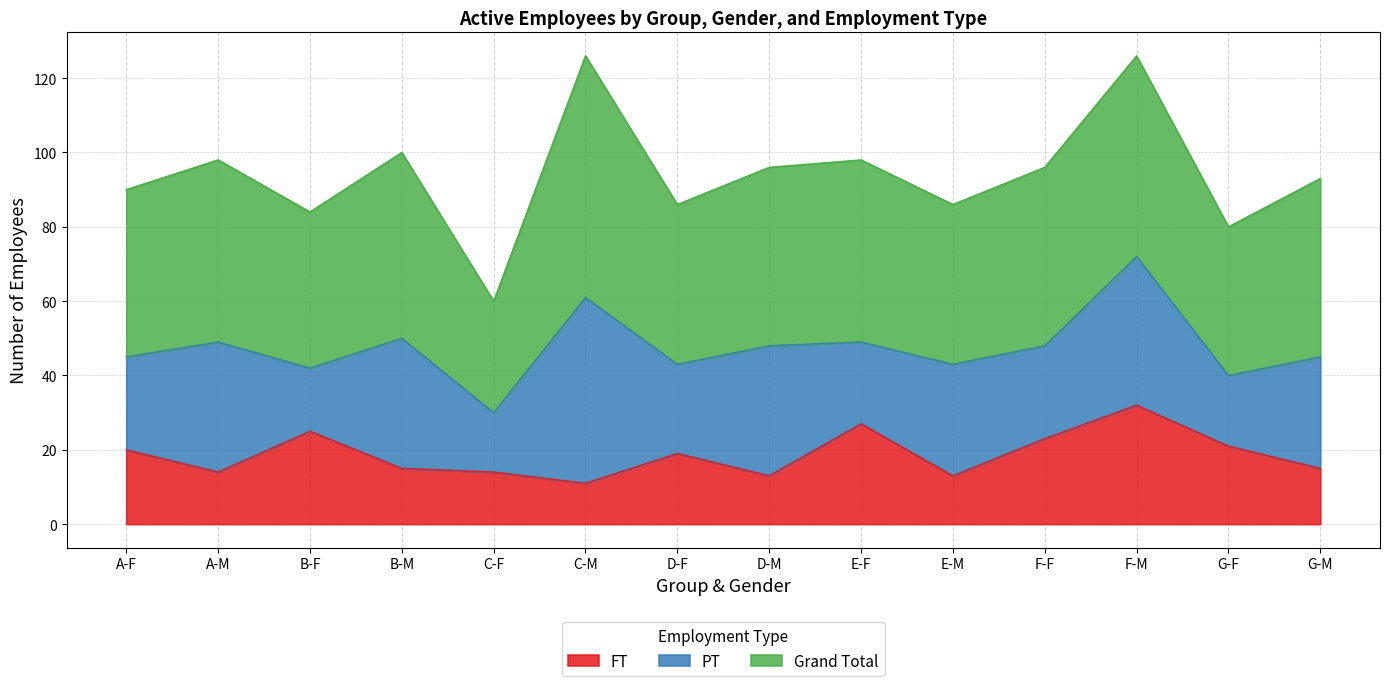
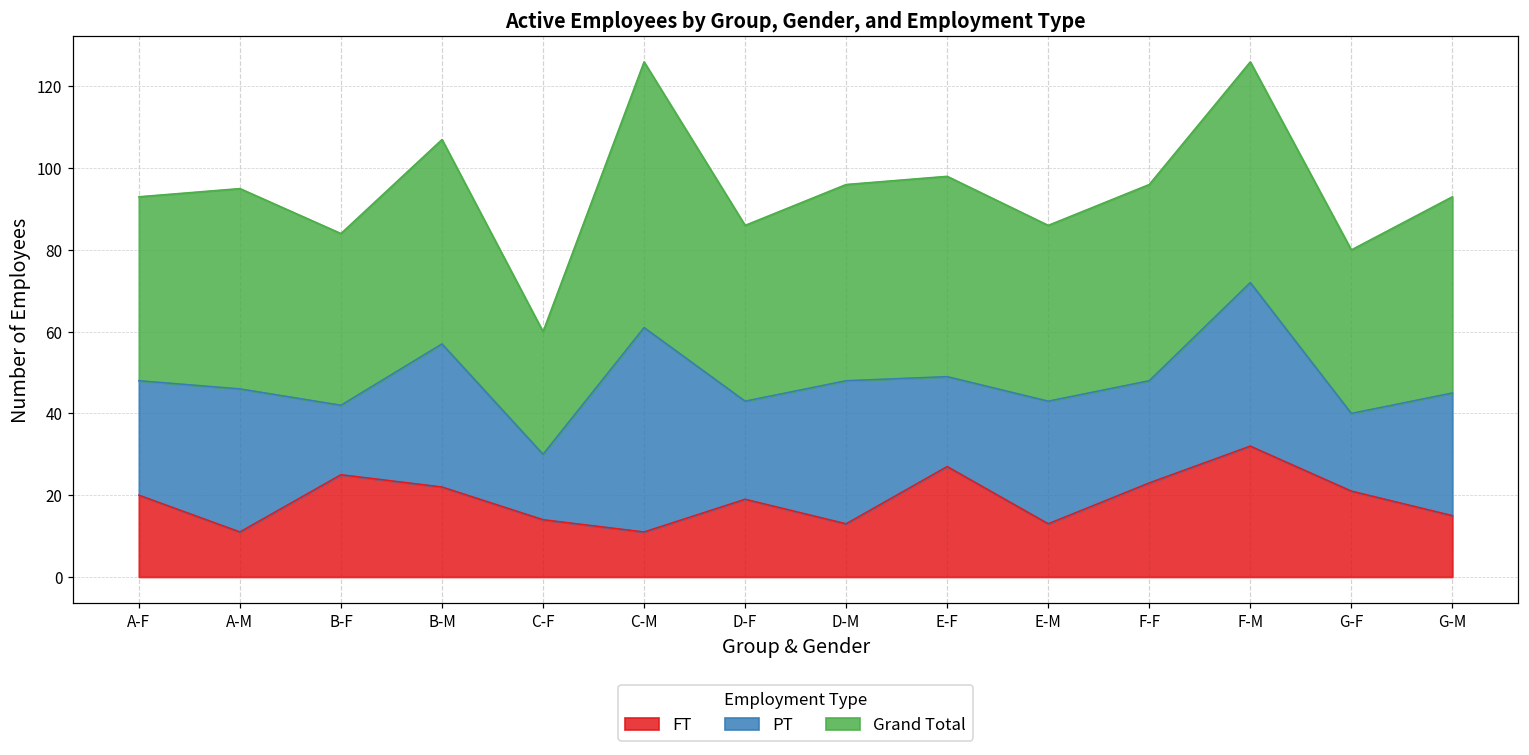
  {
    "FT": {
      "A-F": 20,
-     "A-M": 14,
+     "A-M": 11,
      "B-F": 25,
-     "B-M": 15,
+     "B-M": 22,
      "C-F": 14,
      "C-M": 11,
      "D-F": 19,
      "D-M": 13,
      "E-F": 27,
      "E-M": 13,
      "F-F": 23,
      "F-M": 32,
      "G-F": 21,
      "G-M": 15
    },
    "PT": {
-     "A-F": 25,
+     "A-F": 28,
      "A-M": 35,
      "B-F": 17,
      "B-M": 35,
      "C-F": 16,
      "C-M": 50,
      "D-F": 24,
      "D-M": 35,
      "E-F": 22,
      "E-M": 30,
      "F-F": 25,
      "F-M": 40,
      "G-F": 19,
      "G-M": 30
    },
    "Grand Total": {
      "A-F": 45,
      "A-M": 49,
      "B-F": 42,
      "B-M": 50,
      "C-F": 30,
      "C-M": 65,
      "D-F": 43,
      "D-M": 48,
      "E-F": 49,
      "E-M": 43,
      "F-F": 48,
      "F-M": 54,
      "G-F": 40,
      "G-M": 48
    }
  }
